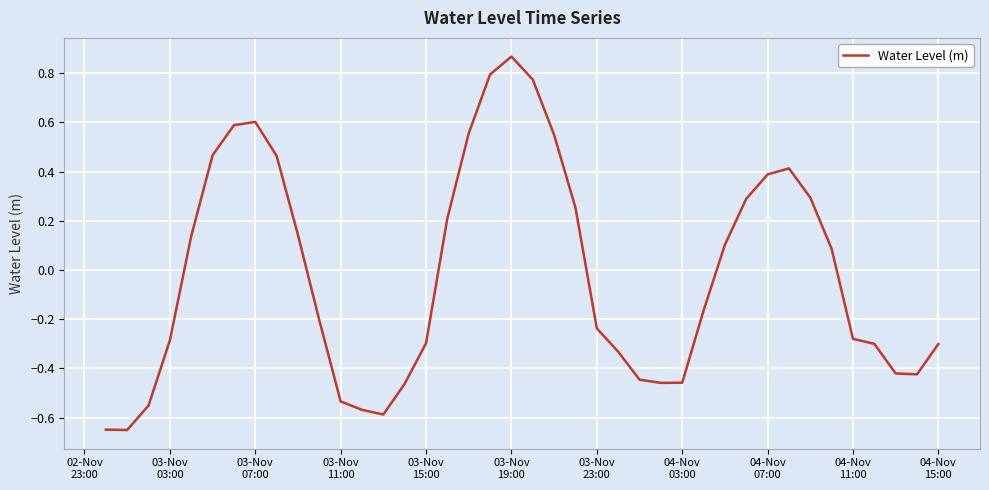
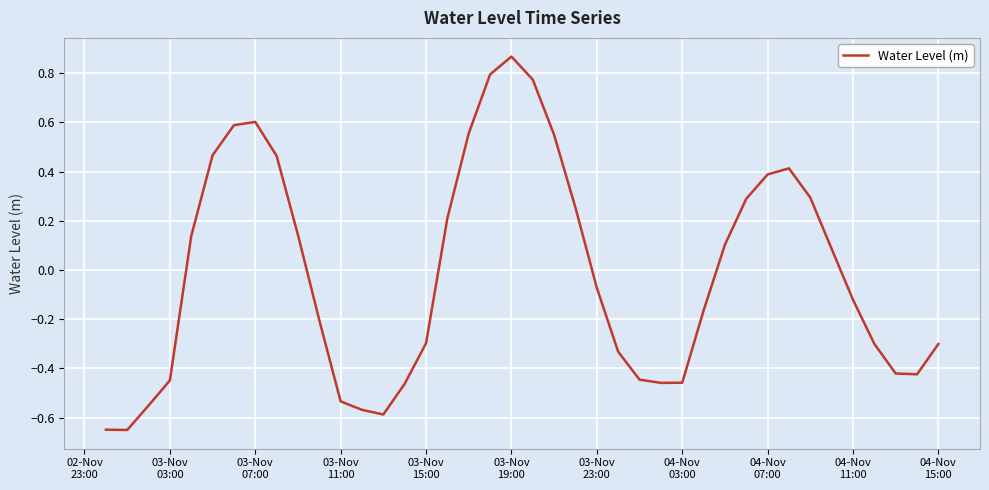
  {
-   "03-Nov 03:00": -0.29,
+   "03-Nov 03:00": -0.45,
    "03-Nov 07:00": 0.60,
    "03-Nov 11:00": -0.53,
    "03-Nov 15:00": -0.30,
    "03-Nov 19:00": 0.87,
-   "03-Nov 23:00": -0.24,
+   "03-Nov 23:00": -0.07,
    "04-Nov 03:00": -0.46,
    "04-Nov 07:00": 0.39,
-   "04-Nov 11:00": -0.28,
+   "04-Nov 11:00": -0.12,
    "04-Nov 15:00": -0.30
  }
